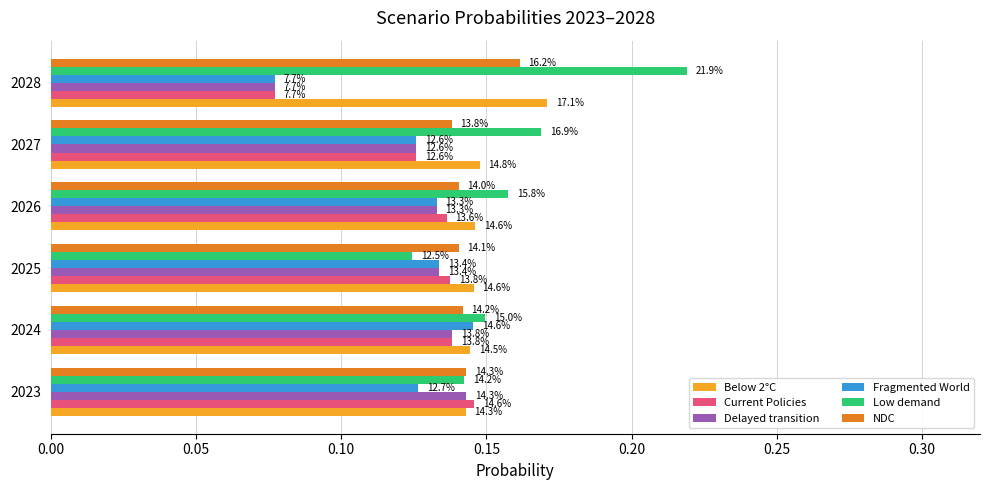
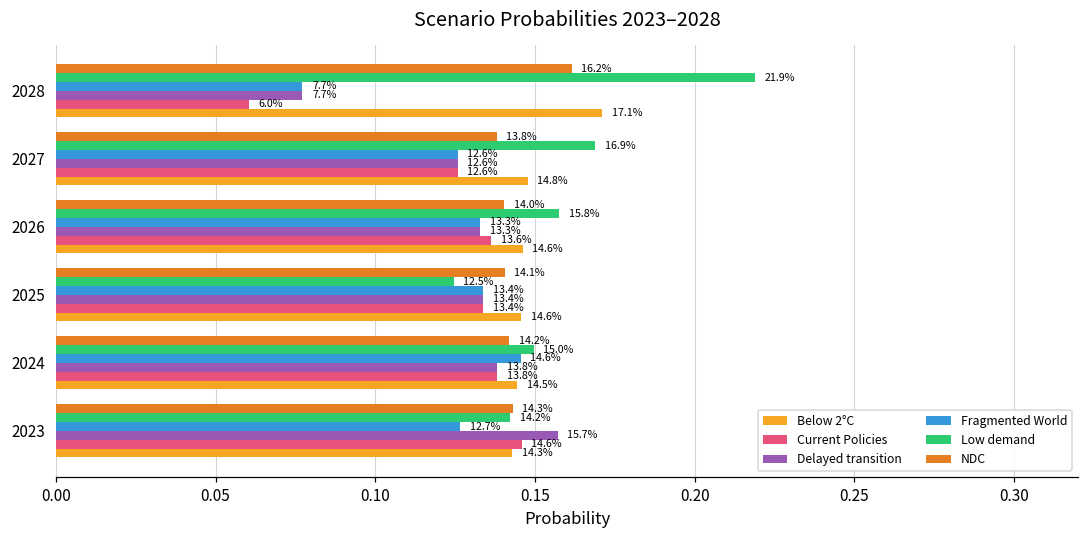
  {
    "Current Policies": {
-     "2028": "7.7%",
+     "2028": "6.0%",
      "2026": "13.6%",
-     "2025": "13.8%",
+     "2025": "13.4%",
      "2023": "14.6%"
    },
    "Delayed transition": {
-     "2023": "14.3%"
+     "2023": "15.7%"
    },
    "Fragmented World": {
      "2024": "14.6%",
      "2023": "12.7%"
    },
    "Low demand": {
      "2028": "21.9%",
      "2027": "16.9%",
      "2026": "15.8%",
      "2025": "12.5%",
      "2024": "15.0%"
    }
  }
